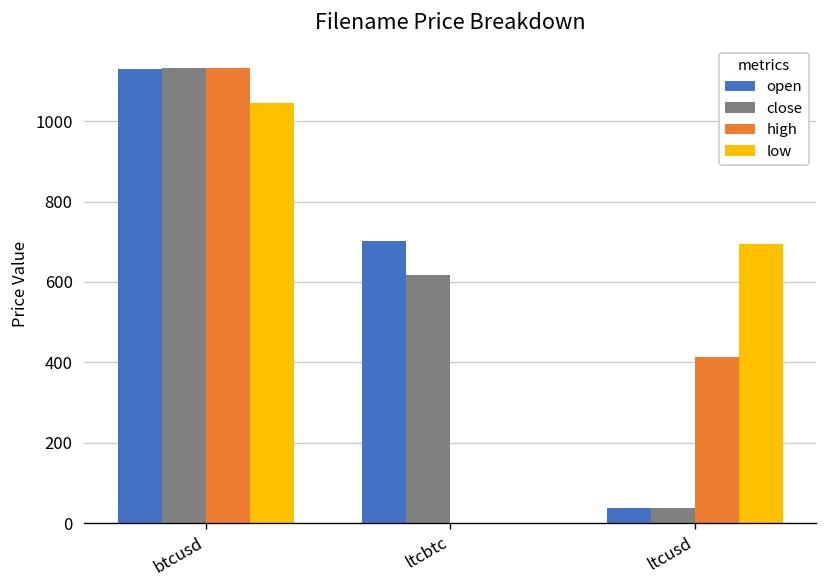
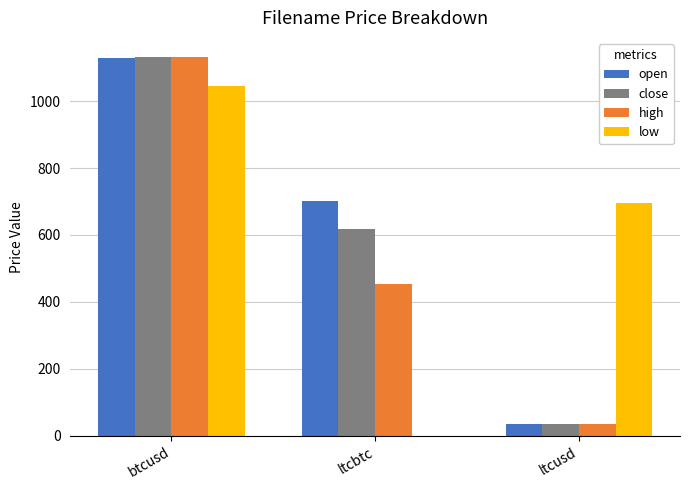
  {
    "open": {
      "btcusd": 1130,
      "ltcbtc": 700,
      "ltcusd": 40
    },
    "close": {
      "btcusd": 1130,
      "ltcbtc": 620,
      "ltcusd": 40
    },
    "high": {
      "btcusd": 1130,
-     "ltcbtc": 0,
-     "ltcusd": 410
+     "ltcbtc": 450,
+     "ltcusd": 40
    },
    "low": {
      "btcusd": 1040,
      "ltcusd": 700
    }
  }
